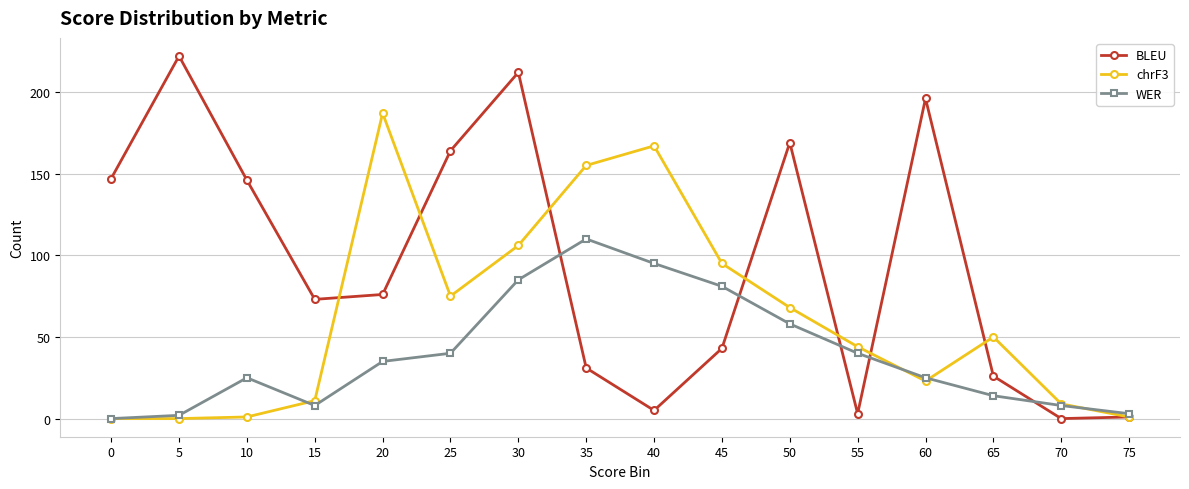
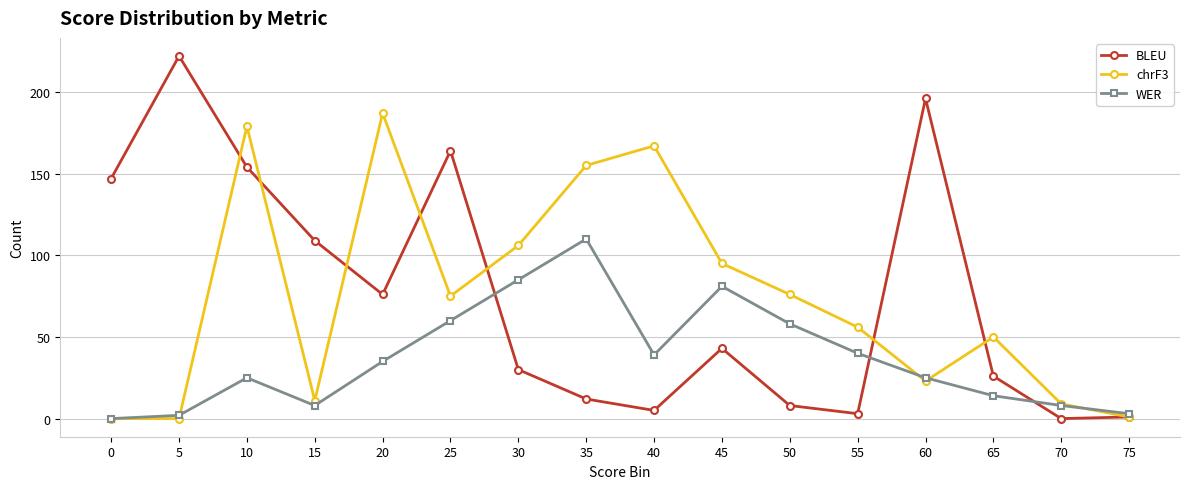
  {
    "BLEU": {
      "0": 147,
      "5": 222,
-     "10": 146,
-     "15": 73,
+     "10": 154,
+     "15": 109,
      "20": 76,
      "25": 164,
-     "30": 212,
-     "35": 31,
+     "30": 30,
+     "35": 12,
      "40": 5,
      "45": 43,
-     "50": 169,
+     "50": 8,
      "55": 3,
      "60": 196,
      "65": 26,
      "70": 0
    },
    "chrF3": {
      "5": 0,
-     "10": 1,
+     "10": 179,
      "15": 11,
      "20": 187,
      "25": 75,
      "30": 106,
      "35": 155,
      "40": 167,
      "45": 95,
-     "50": 68,
-     "55": 44,
+     "50": 76,
+     "55": 56,
      "60": 23,
      "65": 50
    },
    "WER": {
      "5": 2,
      "10": 25,
      "15": 8,
      "20": 35,
-     "25": 40,
+     "25": 60,
      "30": 85,
      "35": 110,
-     "40": 95,
+     "40": 39,
      "45": 81,
      "50": 58,
      "55": 40,
      "60": 25,
      "65": 14,
      "75": 3
    }
  }
